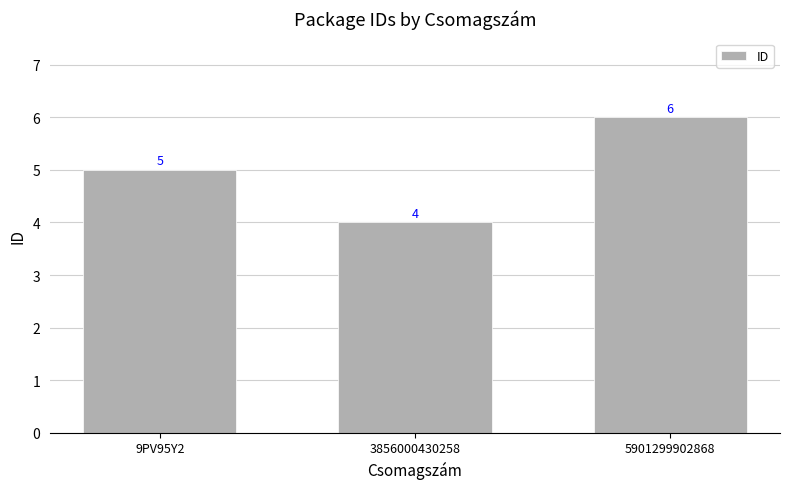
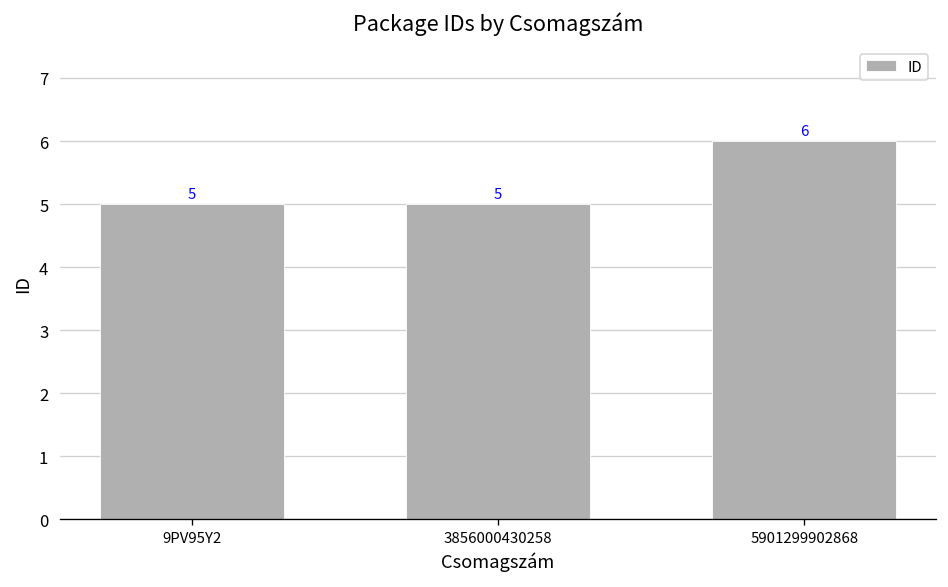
  {
    "9PV95Y2": 5,
-   "3856000430258": 4,
+   "3856000430258": 5,
    "5901299902868": 6
  }
